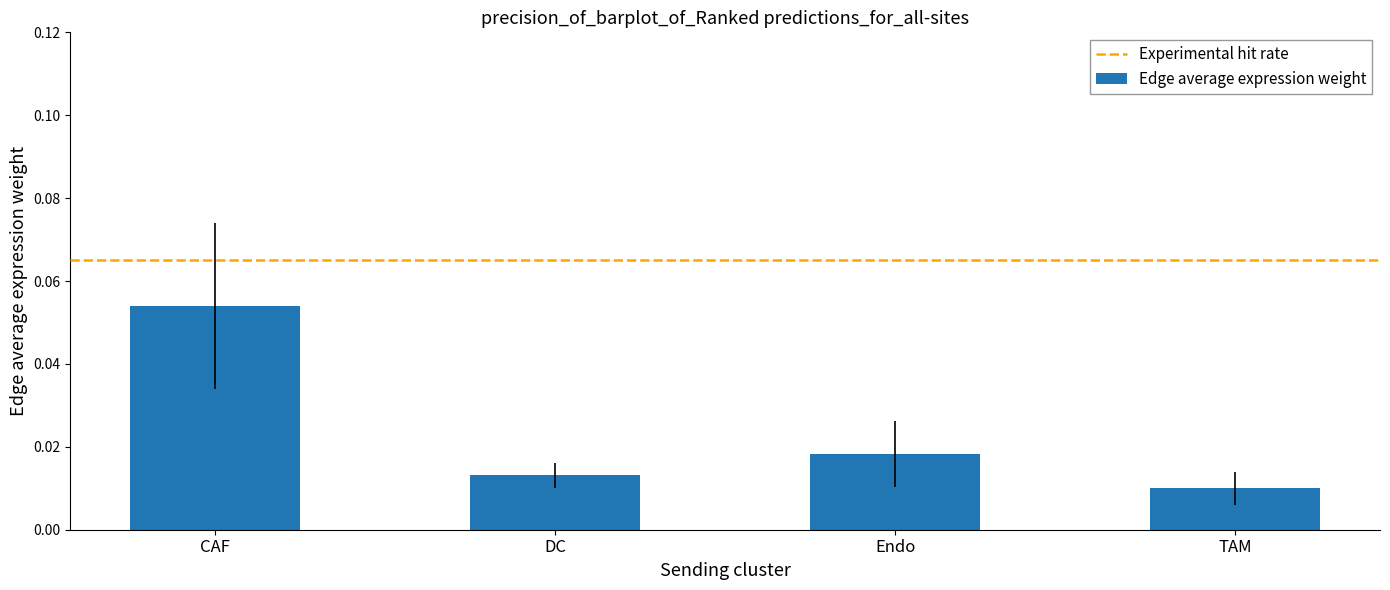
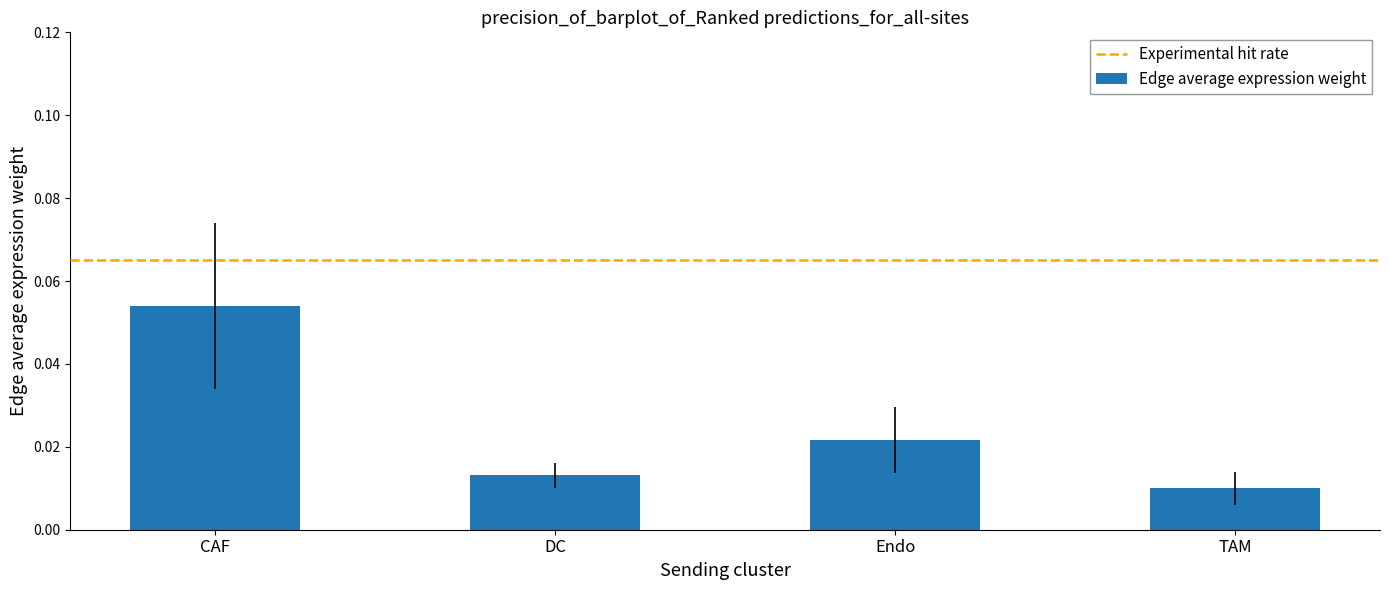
  {
    "CAF": 0.054,
    "DC": 0.013,
-   "Endo": 0.018,
+   "Endo": 0.022,
    "TAM": 0.010
  }
